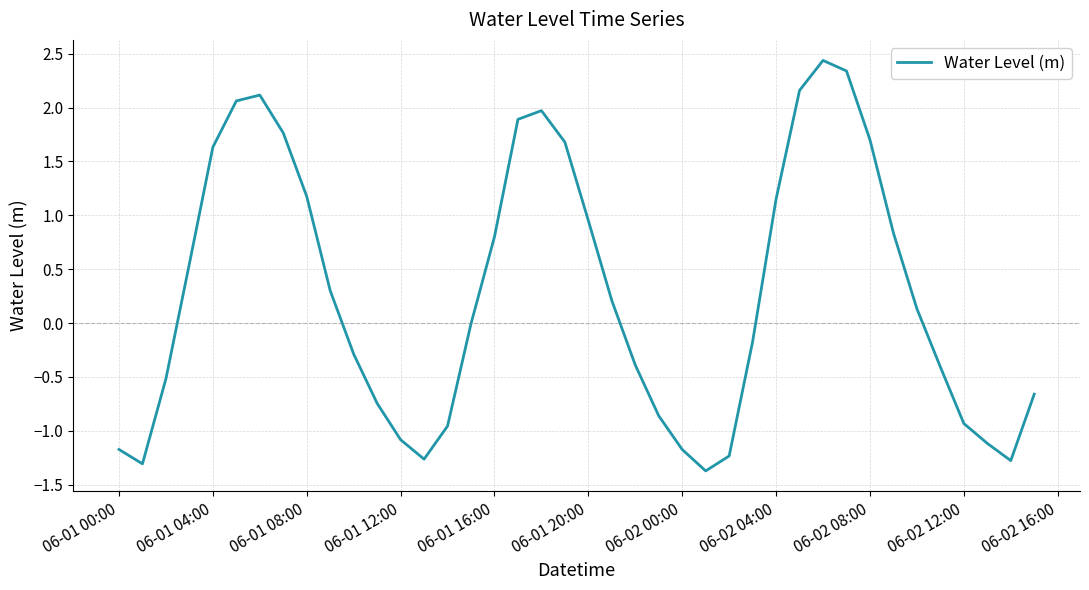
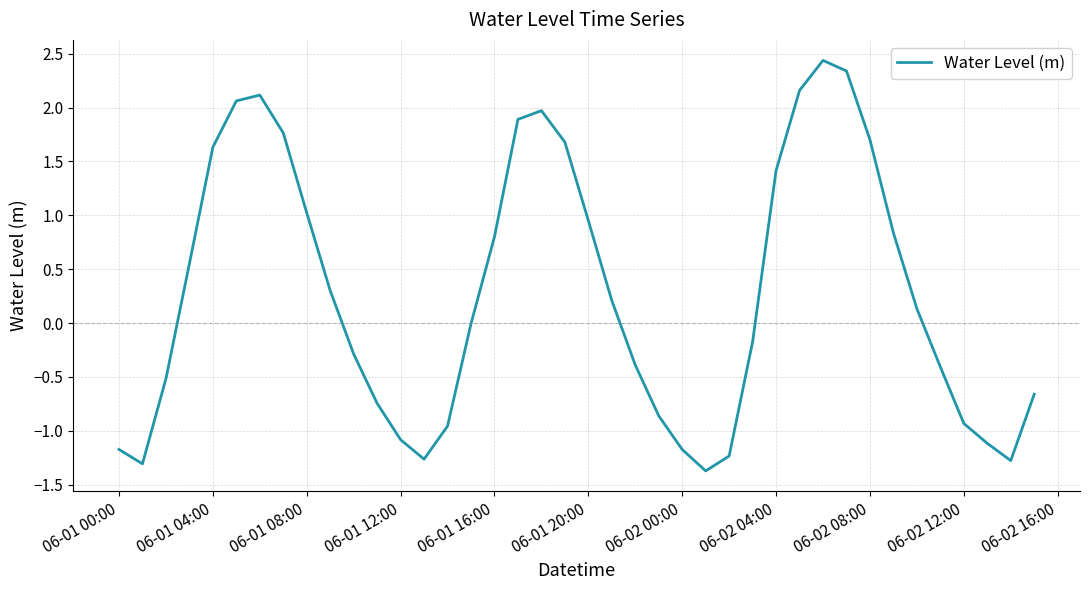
  {
    "06-01 00:00": -1.17,
    "06-01 04:00": 1.63,
-   "06-01 08:00": 1.18,
+   "06-01 08:00": 1.02,
    "06-01 12:00": -1.08,
    "06-01 16:00": 0.80,
    "06-01 20:00": 0.95,
    "06-02 00:00": -1.17,
-   "06-02 04:00": 1.15,
+   "06-02 04:00": 1.42,
    "06-02 08:00": 1.70,
    "06-02 12:00": -0.93
  }
